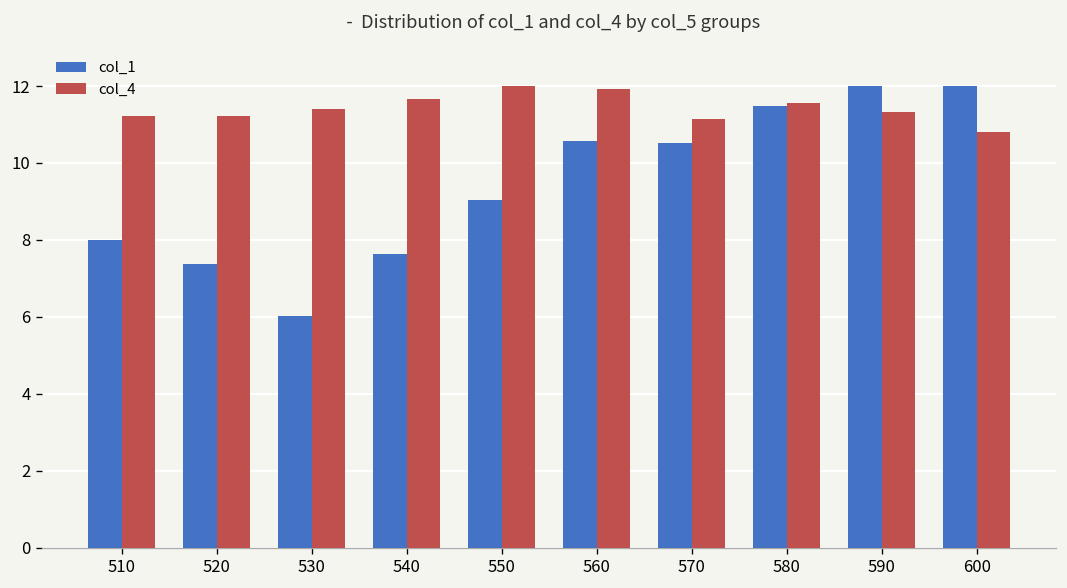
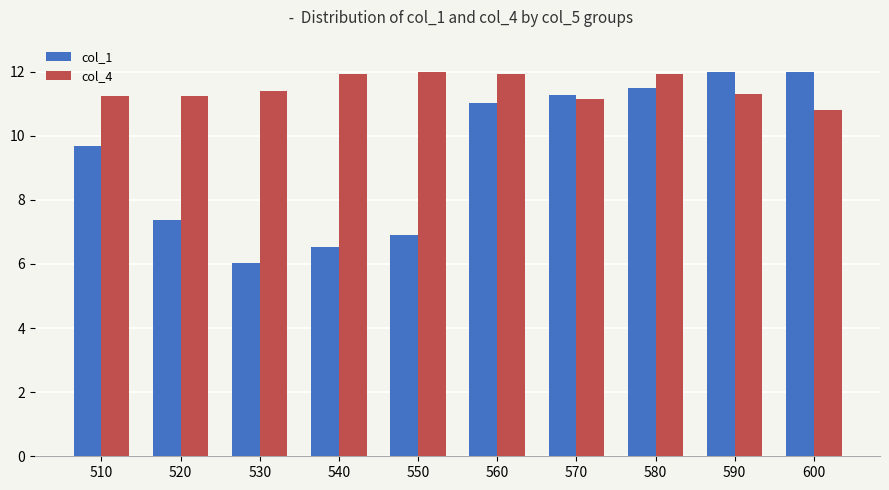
  {
    "col_1": {
-     "510": 8.0,
+     "510": 9.7,
      "520": 7.4,
      "530": 6.0,
-     "540": 7.6,
-     "550": 9.0,
-     "560": 10.6,
-     "570": 10.5,
+     "540": 6.5,
+     "550": 6.9,
+     "560": 11.0,
+     "570": 11.3,
      "580": 11.5,
      "590": 12.0,
      "600": 12.0
    },
    "col_4": {
      "510": 11.2,
      "520": 11.2,
      "530": 11.4,
-     "540": 11.7,
+     "540": 11.9,
      "550": 12.0,
      "560": 11.9,
      "570": 11.1,
-     "580": 11.6,
+     "580": 11.9,
      "590": 11.3,
      "600": 10.8
    }
  }
